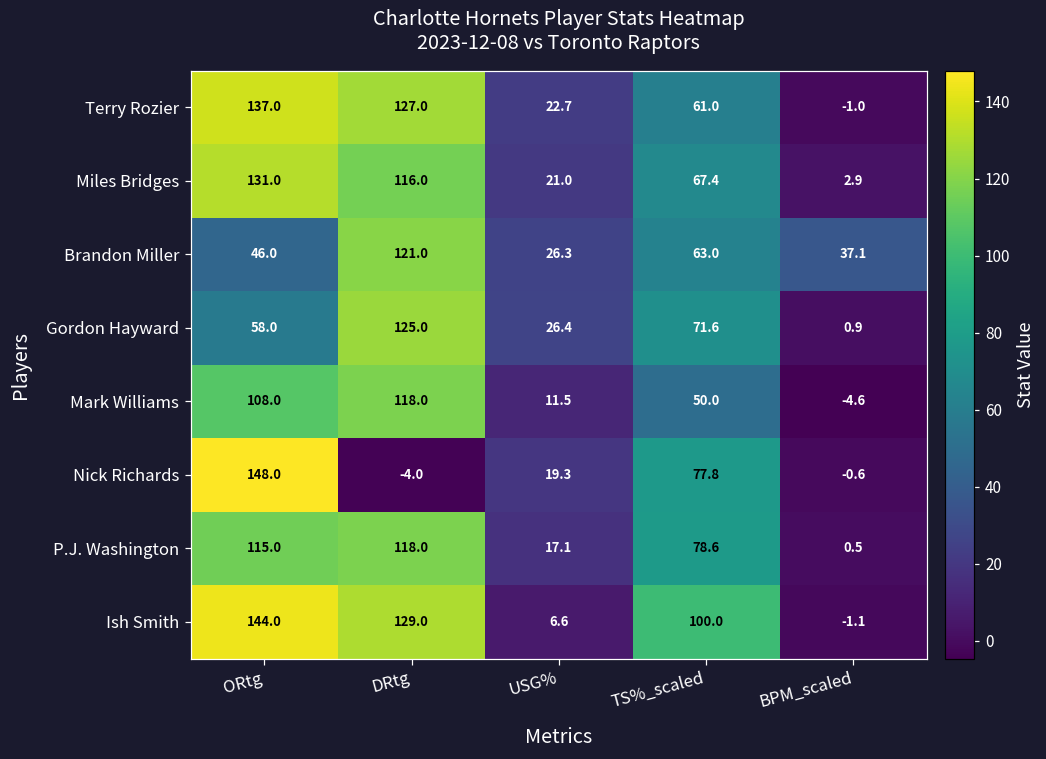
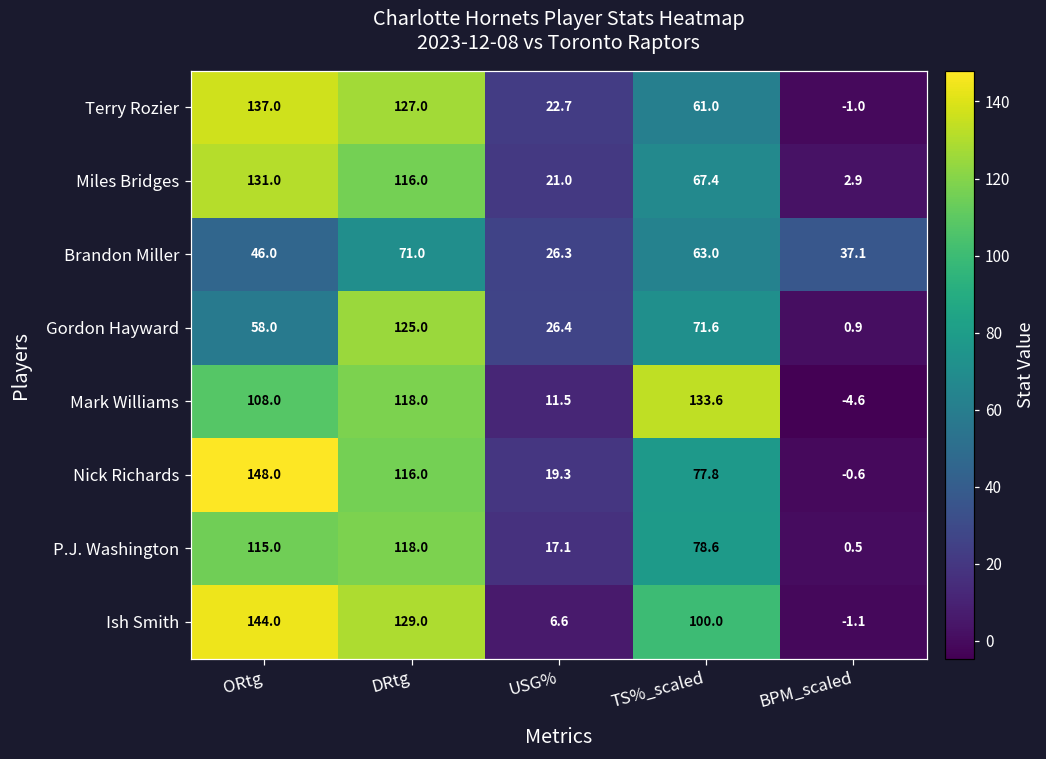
  {
    "Terry Rozier": {
      "ORtg": 137.0,
      "DRtg": 127.0,
      "USG%": 22.7,
      "TS%_scaled": 61.0,
      "BPM_scaled": -1.0
    },
    "Miles Bridges": {
      "ORtg": 131.0,
      "DRtg": 116.0,
      "USG%": 21.0,
      "TS%_scaled": 67.4,
      "BPM_scaled": 2.9
    },
    "Brandon Miller": {
      "ORtg": 46.0,
-     "DRtg": 121.0,
+     "DRtg": 71.0,
      "USG%": 26.3,
      "TS%_scaled": 63.0,
      "BPM_scaled": 37.1
    },
    "Gordon Hayward": {
      "ORtg": 58.0,
      "DRtg": 125.0,
      "USG%": 26.4,
      "TS%_scaled": 71.6,
      "BPM_scaled": 0.9
    },
    "Mark Williams": {
      "ORtg": 108.0,
      "DRtg": 118.0,
      "USG%": 11.5,
-     "TS%_scaled": 50.0,
+     "TS%_scaled": 133.6,
      "BPM_scaled": -4.6
    },
    "Nick Richards": {
      "ORtg": 148.0,
-     "DRtg": -4.0,
+     "DRtg": 116.0,
      "USG%": 19.3,
      "TS%_scaled": 77.8,
      "BPM_scaled": -0.6
    },
    "P.J. Washington": {
      "ORtg": 115.0,
      "DRtg": 118.0,
      "USG%": 17.1,
      "TS%_scaled": 78.6,
      "BPM_scaled": 0.5
    },
    "Ish Smith": {
      "ORtg": 144.0,
      "DRtg": 129.0,
      "USG%": 6.6,
      "TS%_scaled": 100.0,
      "BPM_scaled": -1.1
    }
  }
